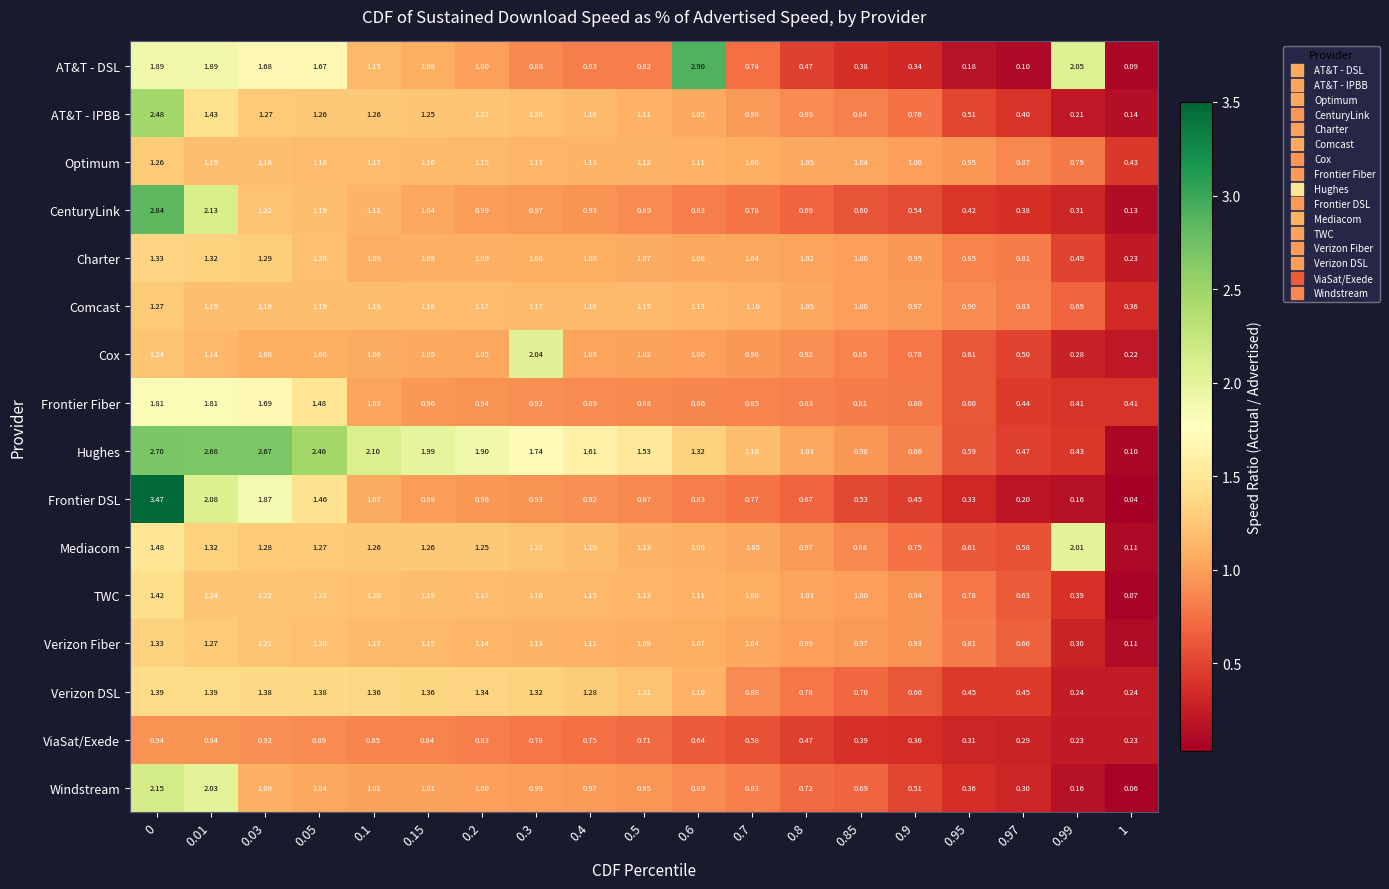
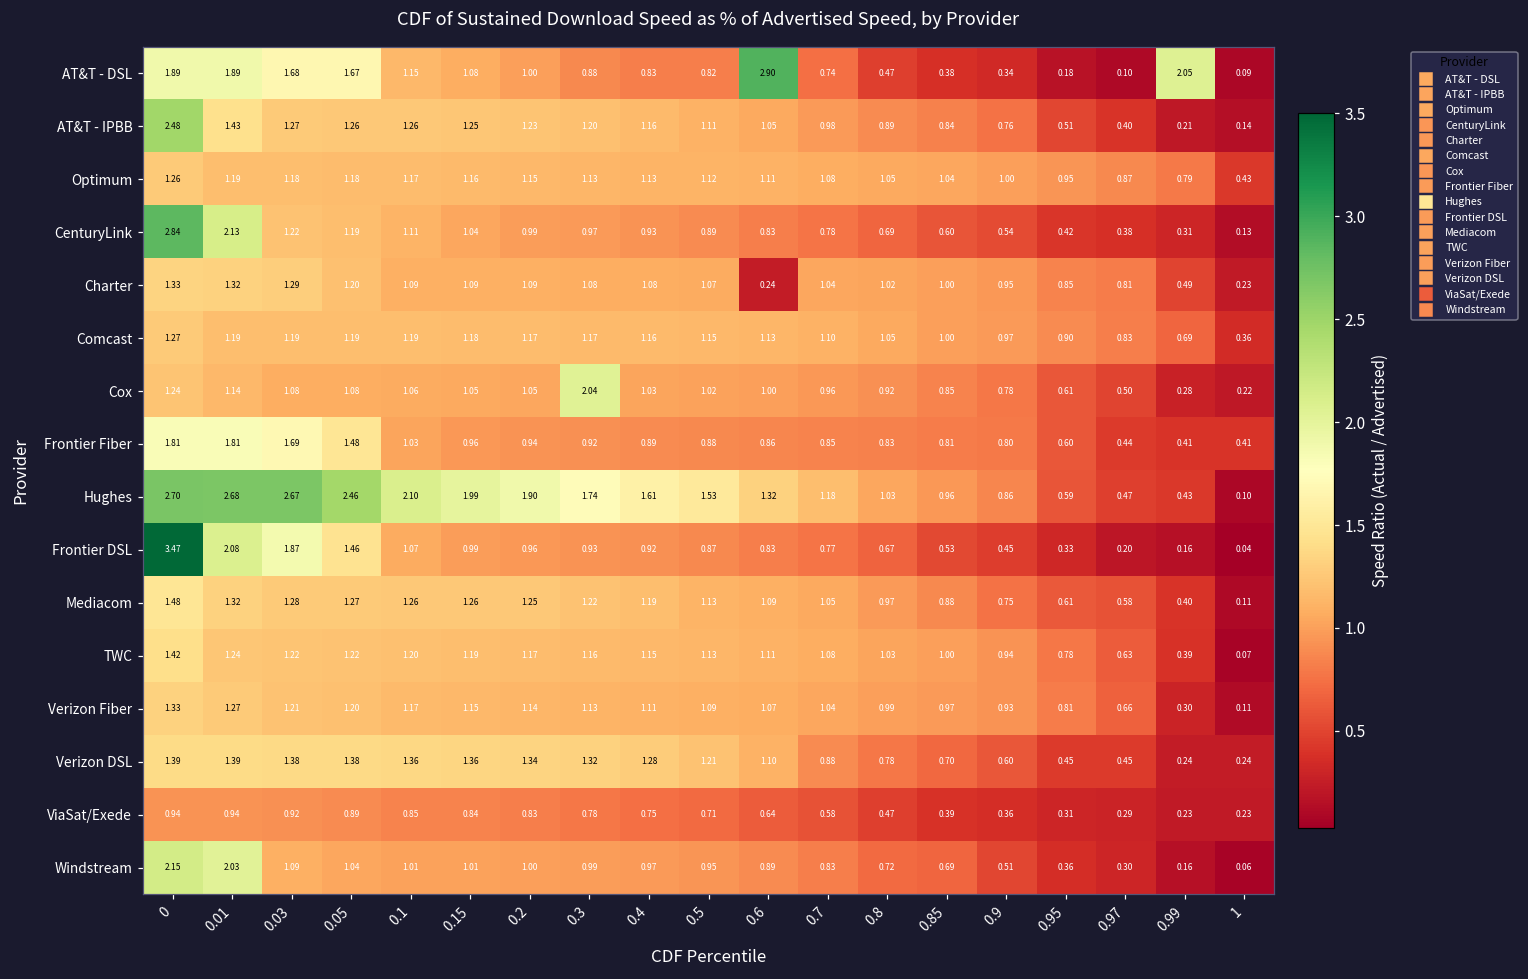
  {
    "Charter": {
      "0": 1.33,
      "0.01": 1.32,
      "0.03": 1.29,
      "0.05": 1.20,
      "0.1": 1.09,
      "0.15": 1.09,
      "0.2": 1.09,
      "0.3": 1.08,
      "0.4": 1.08,
      "0.5": 1.07,
-     "0.6": 1.06,
+     "0.6": 0.24,
      "0.7": 1.04,
      "0.8": 1.02,
      "0.85": 1.00,
      "0.9": 0.95,
      "0.95": 0.85,
      "0.97": 0.81,
      "0.99": 0.49,
      "1": 0.23
    },
    "Mediacom": {
      "0": 1.48,
      "0.01": 1.32,
      "0.03": 1.28,
      "0.05": 1.27,
      "0.1": 1.26,
      "0.15": 1.26,
      "0.2": 1.25,
      "0.3": 1.22,
      "0.4": 1.19,
      "0.5": 1.13,
      "0.6": 1.09,
      "0.7": 1.05,
      "0.8": 0.97,
      "0.85": 0.88,
      "0.9": 0.75,
      "0.95": 0.61,
      "0.97": 0.58,
-     "0.99": 2.01,
+     "0.99": 0.40,
      "1": 0.11
    }
  }
